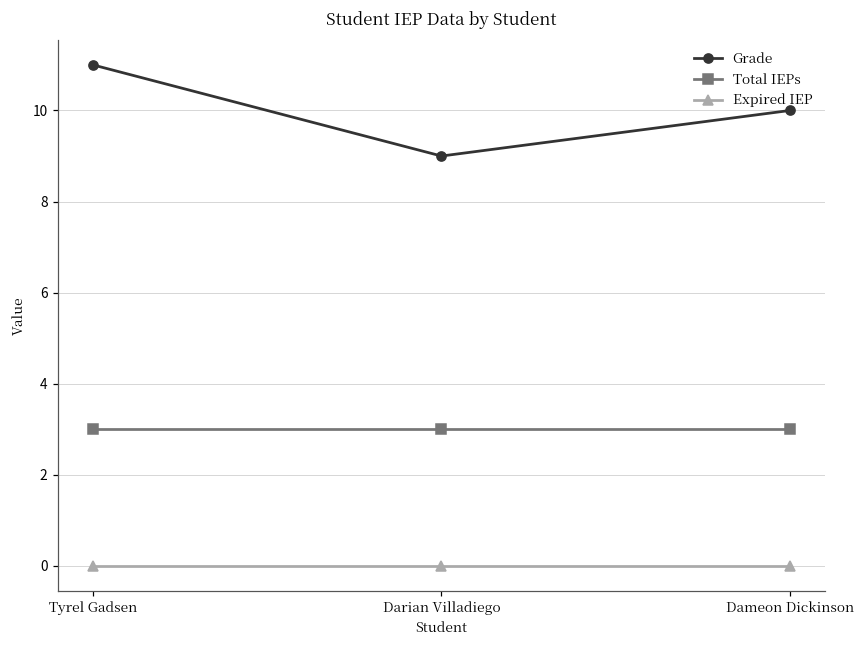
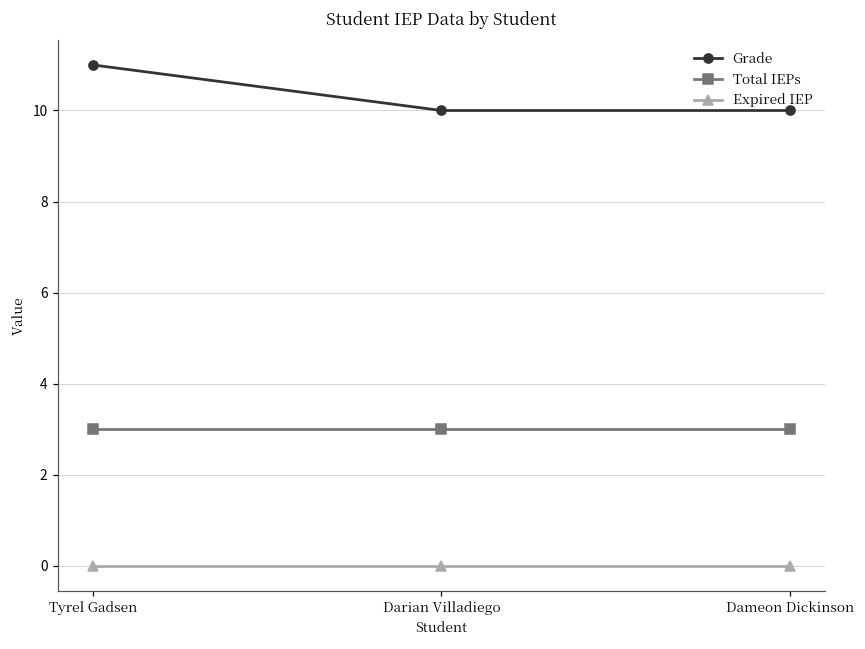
  {
    "Grade": {
      "Tyrel Gadsen": 11,
-     "Darian Villadiego": 9,
+     "Darian Villadiego": 10,
      "Dameon Dickinson": 10
    },
    "Total IEPs": {
      "Tyrel Gadsen": 3,
      "Darian Villadiego": 3,
      "Dameon Dickinson": 3
    },
    "Expired IEP": {
      "Tyrel Gadsen": 0,
      "Darian Villadiego": 0,
      "Dameon Dickinson": 0
    }
  }
